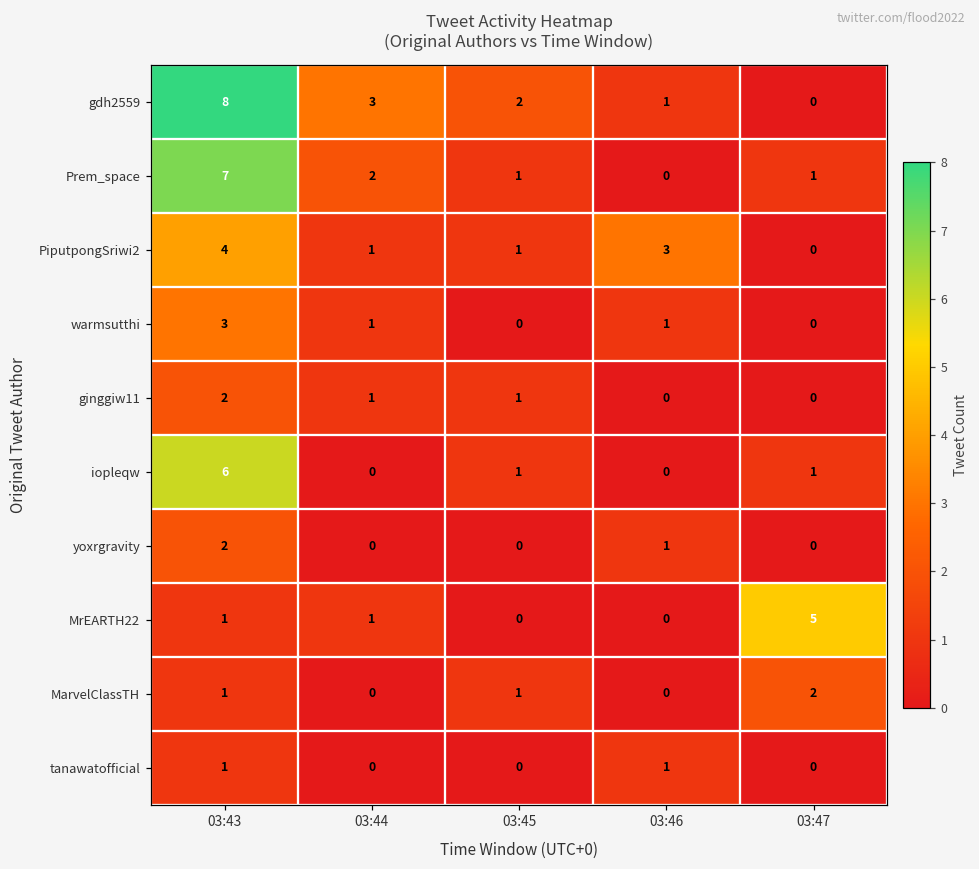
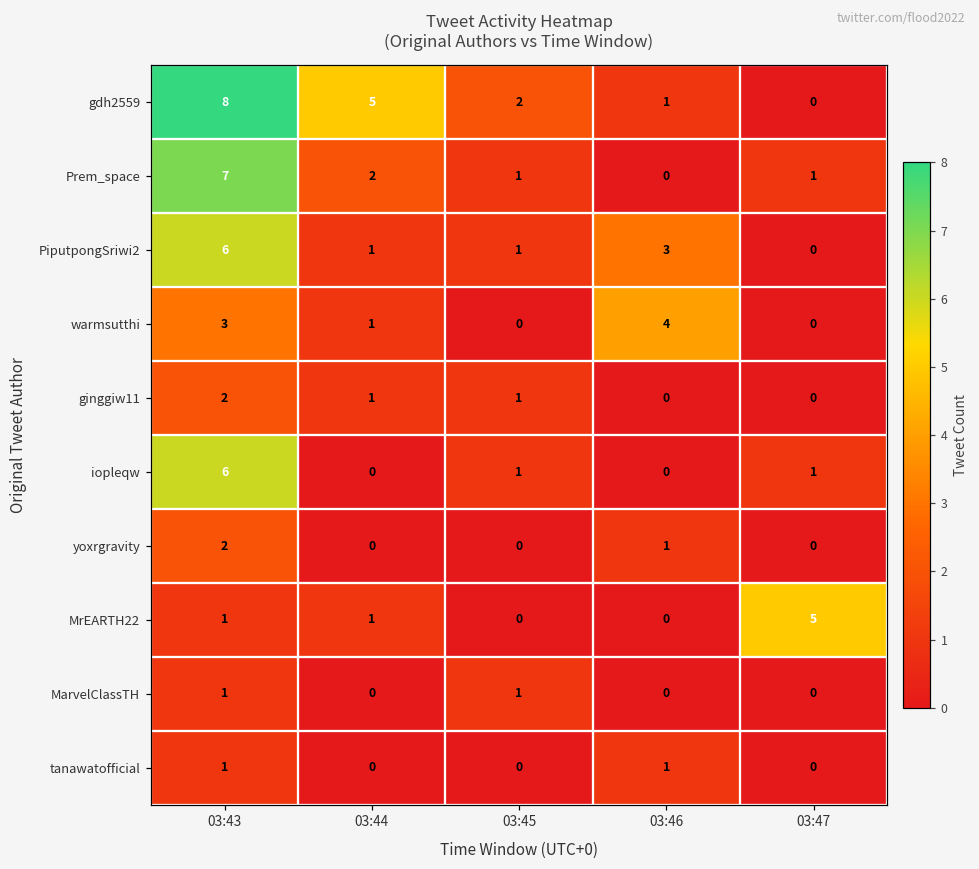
  {
    "gdh2559": {
      "03:43": 8,
-     "03:44": 3,
+     "03:44": 5,
      "03:45": 2,
      "03:46": 1,
      "03:47": 0
    },
    "Prem_space": {
      "03:43": 7,
      "03:44": 2,
      "03:45": 1,
      "03:46": 0,
      "03:47": 1
    },
    "PiputpongSriwi2": {
-     "03:43": 4,
+     "03:43": 6,
      "03:44": 1,
      "03:45": 1,
      "03:46": 3,
      "03:47": 0
    },
    "warmsutthi": {
      "03:43": 3,
      "03:44": 1,
      "03:45": 0,
-     "03:46": 1,
+     "03:46": 4,
      "03:47": 0
    },
    "ginggiw11": {
      "03:43": 2,
      "03:44": 1,
      "03:45": 1,
      "03:46": 0,
      "03:47": 0
    },
    "iopleqw": {
      "03:43": 6,
      "03:44": 0,
      "03:45": 1,
      "03:46": 0,
      "03:47": 1
    },
    "yoxrgravity": {
      "03:43": 2,
      "03:44": 0,
      "03:45": 0,
      "03:46": 1,
      "03:47": 0
    },
    "MrEARTH22": {
      "03:43": 1,
      "03:44": 1,
      "03:45": 0,
      "03:46": 0,
      "03:47": 5
    },
    "MarvelClassTH": {
      "03:43": 1,
      "03:44": 0,
      "03:45": 1,
      "03:46": 0,
-     "03:47": 2
+     "03:47": 0
    },
    "tanawatofficial": {
      "03:43": 1,
      "03:44": 0,
      "03:45": 0,
      "03:46": 1,
      "03:47": 0
    }
  }
